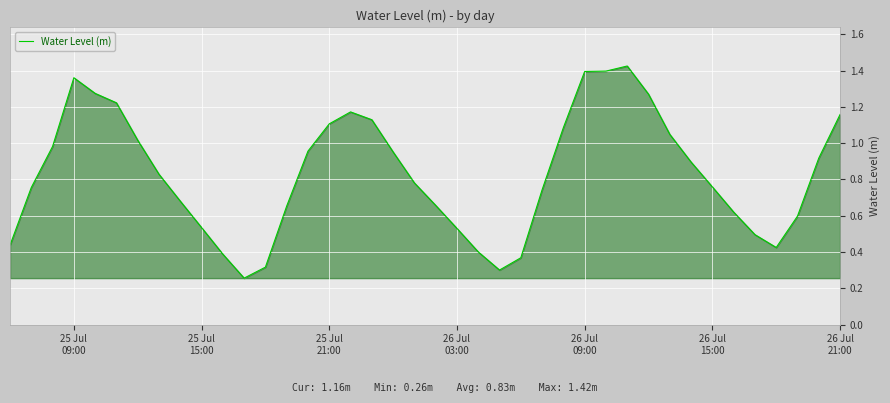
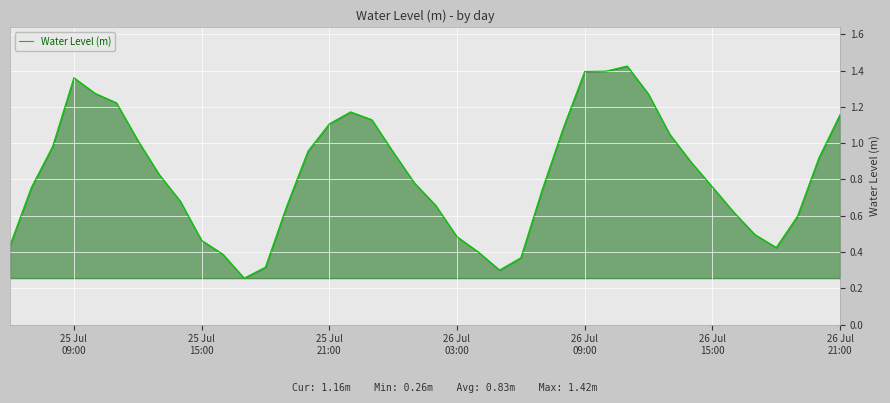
  {
    "25 Jul 09:00": 1.36,
-   "25 Jul 15:00": 0.54,
+   "25 Jul 15:00": 0.46,
    "25 Jul 21:00": 1.11,
-   "26 Jul 03:00": 0.53,
+   "26 Jul 03:00": 0.48,
    "26 Jul 09:00": 1.39,
    "26 Jul 15:00": 0.76,
    "26 Jul 21:00": 1.16
  }
